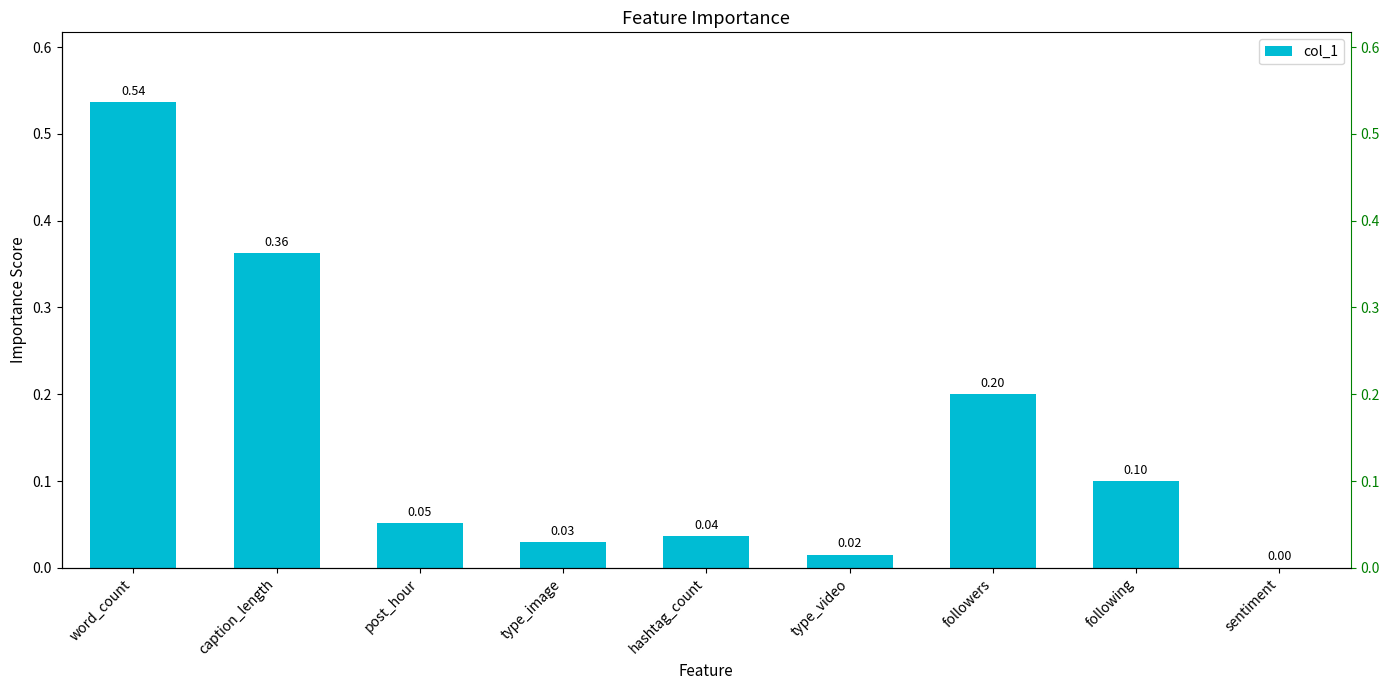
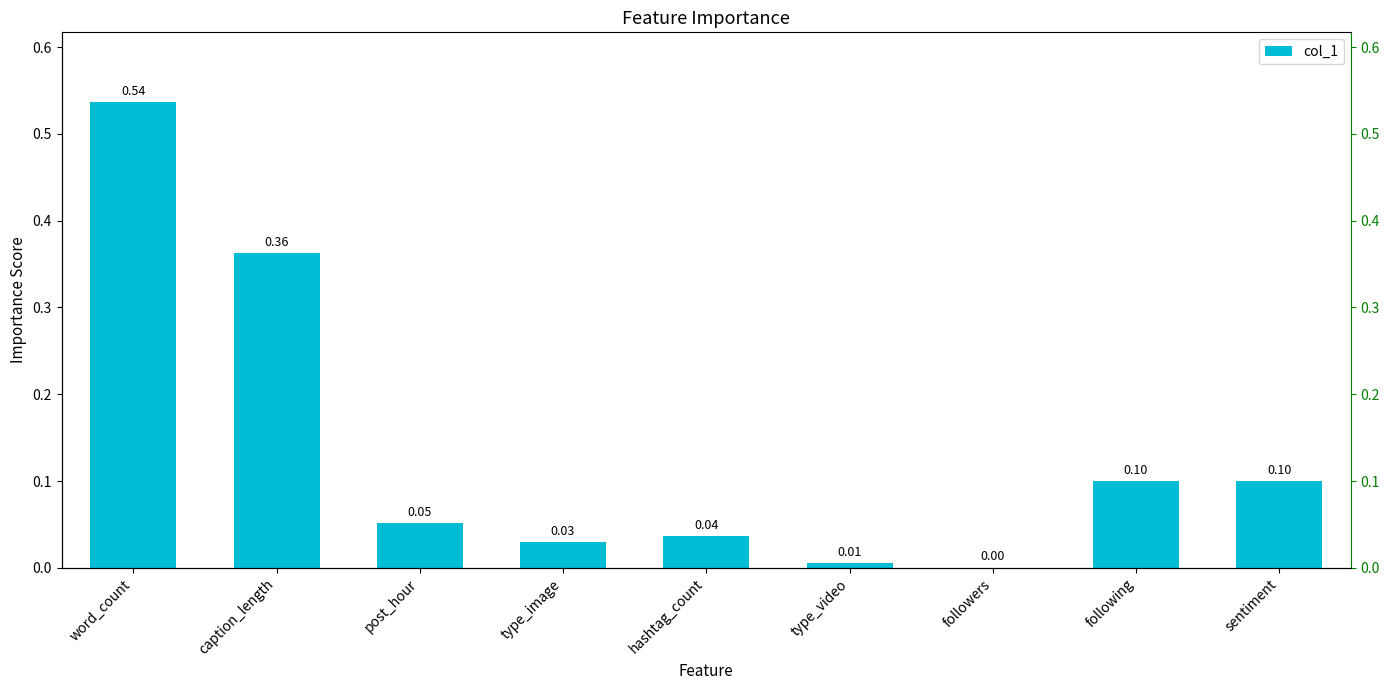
  {
    "word_count": 0.54,
    "caption_length": 0.36,
    "post_hour": 0.05,
    "type_image": 0.03,
    "hashtag_count": 0.04,
-   "type_video": 0.02,
-   "followers": 0.20,
+   "type_video": 0.01,
+   "followers": 0.00,
    "following": 0.10,
-   "sentiment": 0.00
+   "sentiment": 0.10
  }
